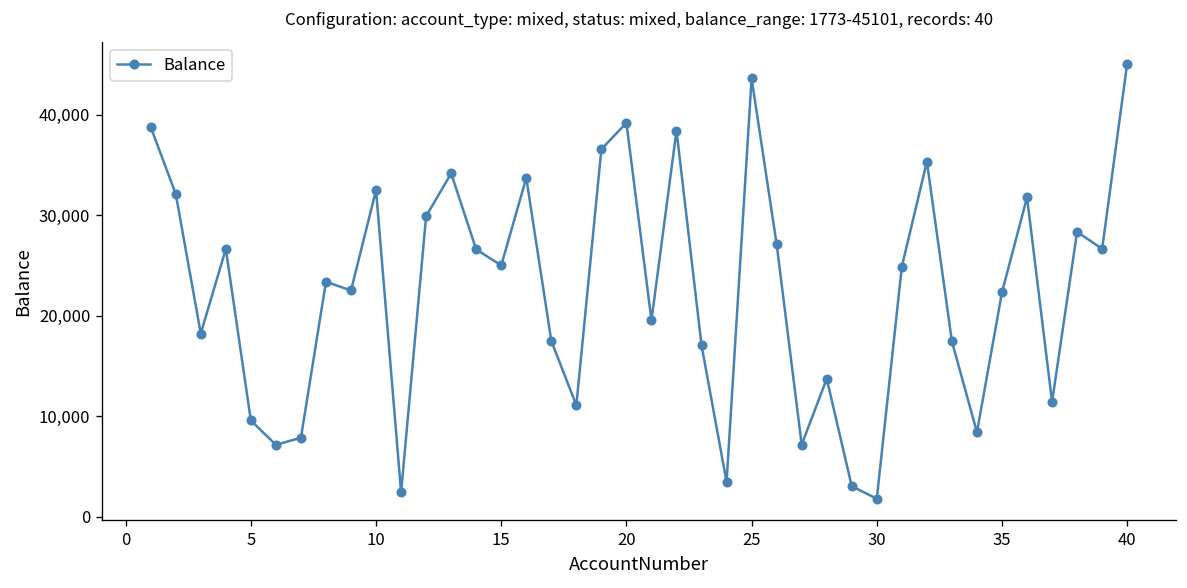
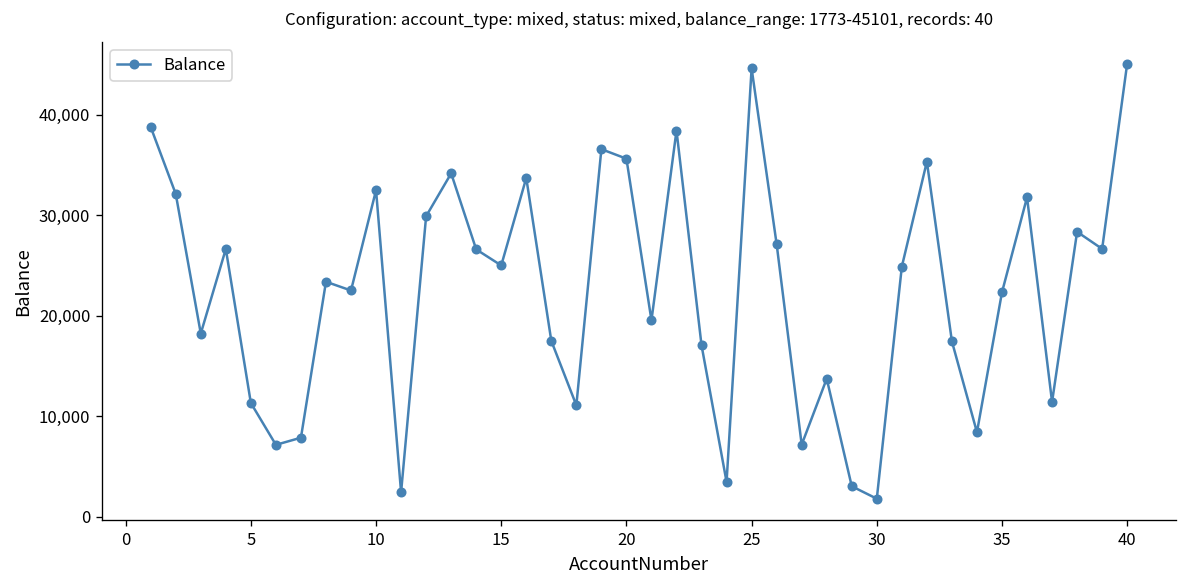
  {
-   "5": "10,000",
+   "5": "11,000",
    "10": "32,000",
    "15": "25,000",
-   "20": "39,000",
-   "25": "44,000",
+   "20": "36,000",
+   "25": "45,000",
    "30": "2,000",
    "35": "22,000",
    "40": "45,000"
  }
